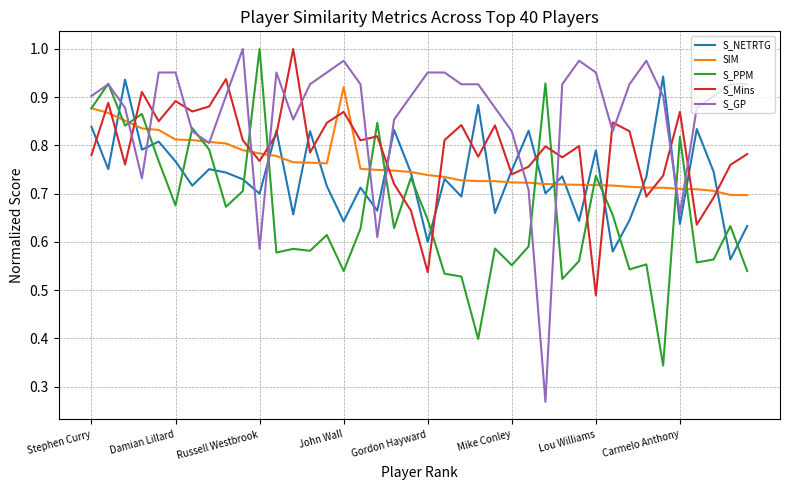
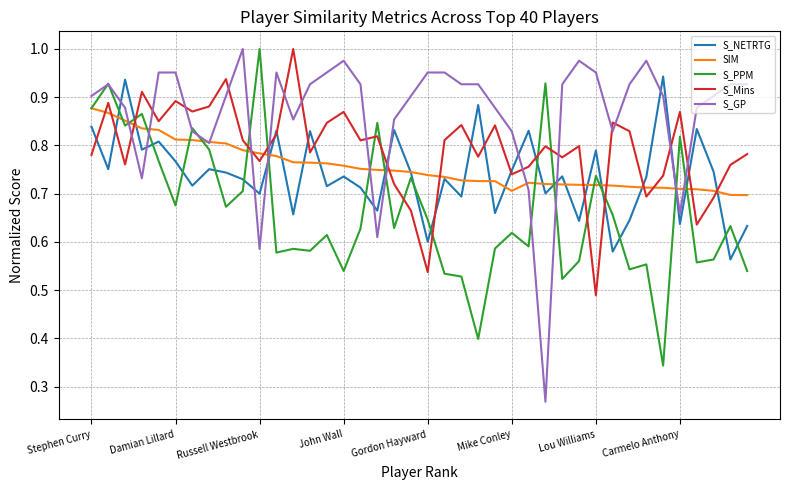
  {
    "S_NETRTG": {
      "Stephen Curry": 0.84,
      "Damian Lillard": 0.77,
      "Russell Westbrook": 0.70,
-     "John Wall": 0.64,
+     "John Wall": 0.74,
      "Gordon Hayward": 0.60,
      "Mike Conley": 0.75,
      "Lou Williams": 0.79,
      "Carmelo Anthony": 0.64
    },
    "SIM": {
      "Damian Lillard": 0.81,
      "Russell Westbrook": 0.78,
-     "John Wall": 0.92,
+     "John Wall": 0.76,
      "Gordon Hayward": 0.74,
-     "Mike Conley": 0.72,
+     "Mike Conley": 0.71,
      "Lou Williams": 0.72,
      "Carmelo Anthony": 0.71
    },
    "S_PPM": {
      "Damian Lillard": 0.68,
      "Russell Westbrook": 1.00,
      "John Wall": 0.54,
      "Gordon Hayward": 0.65,
-     "Mike Conley": 0.55,
+     "Mike Conley": 0.62,
      "Lou Williams": 0.74,
      "Carmelo Anthony": 0.82
    },
    "S_Mins": {
      "Stephen Curry": 0.78,
      "Damian Lillard": 0.89,
      "Russell Westbrook": 0.77,
      "John Wall": 0.87,
      "Gordon Hayward": 0.54,
      "Mike Conley": 0.74,
      "Lou Williams": 0.49,
      "Carmelo Anthony": 0.87
    },
    "S_GP": {
      "Stephen Curry": 0.90,
      "Damian Lillard": 0.95,
      "Russell Westbrook": 0.59,
      "John Wall": 0.98,
      "Gordon Hayward": 0.95,
      "Mike Conley": 0.83,
      "Lou Williams": 0.95,
      "Carmelo Anthony": 0.66
    }
  }
